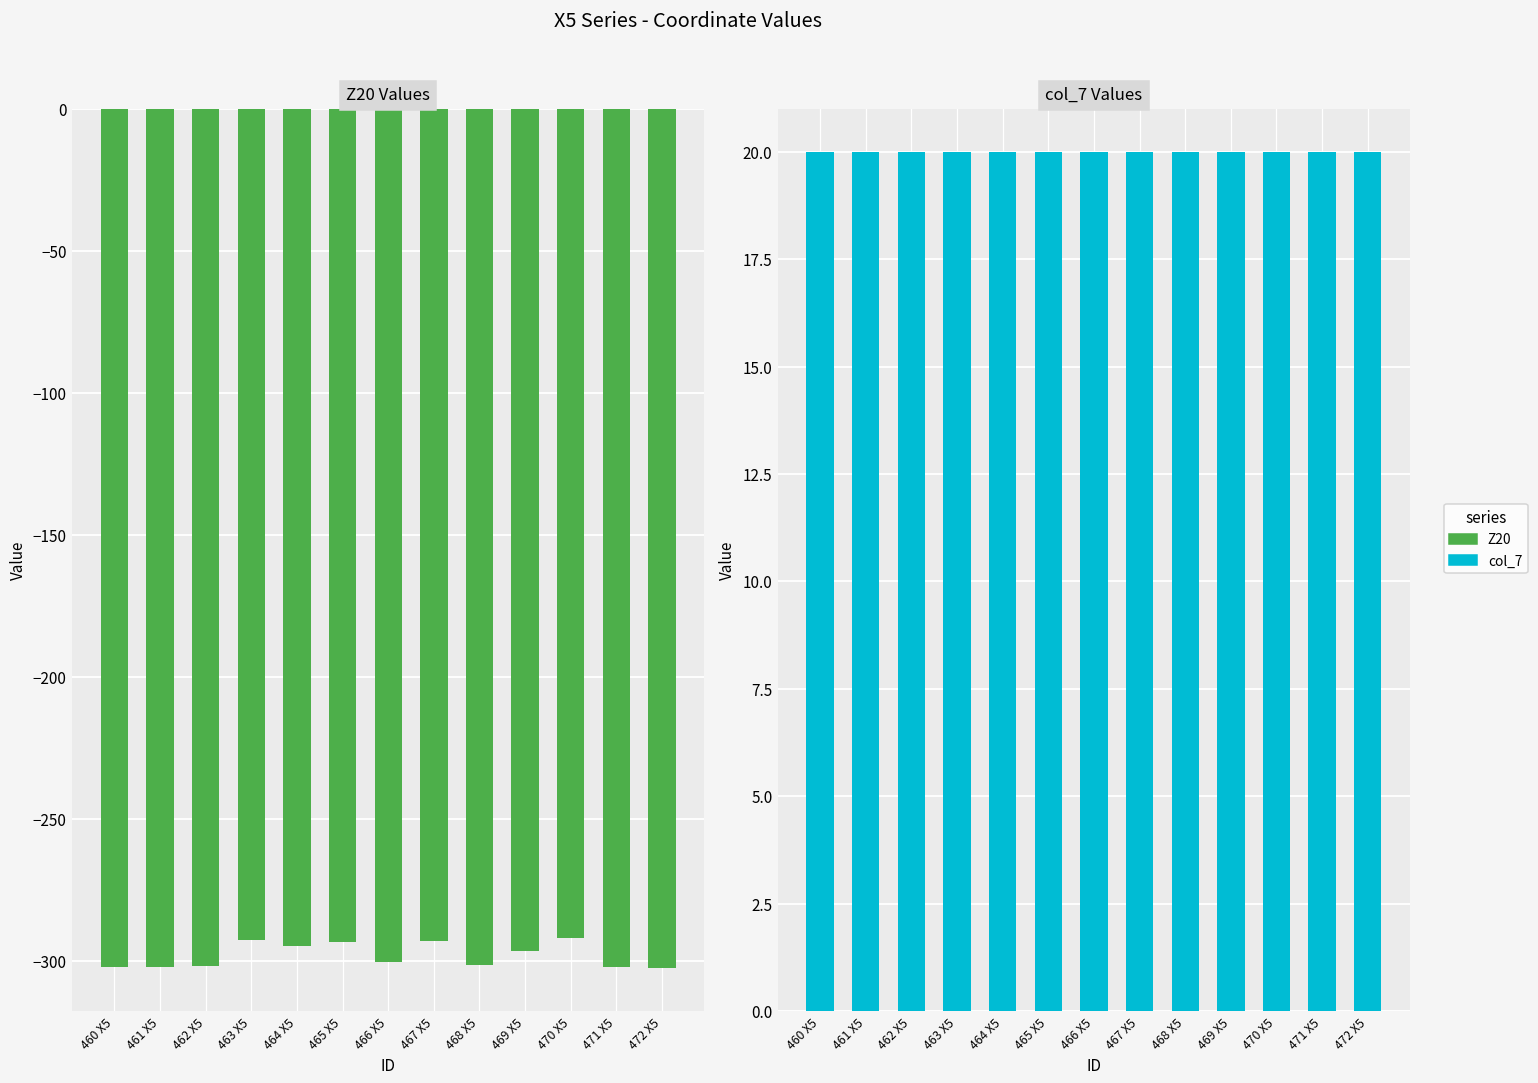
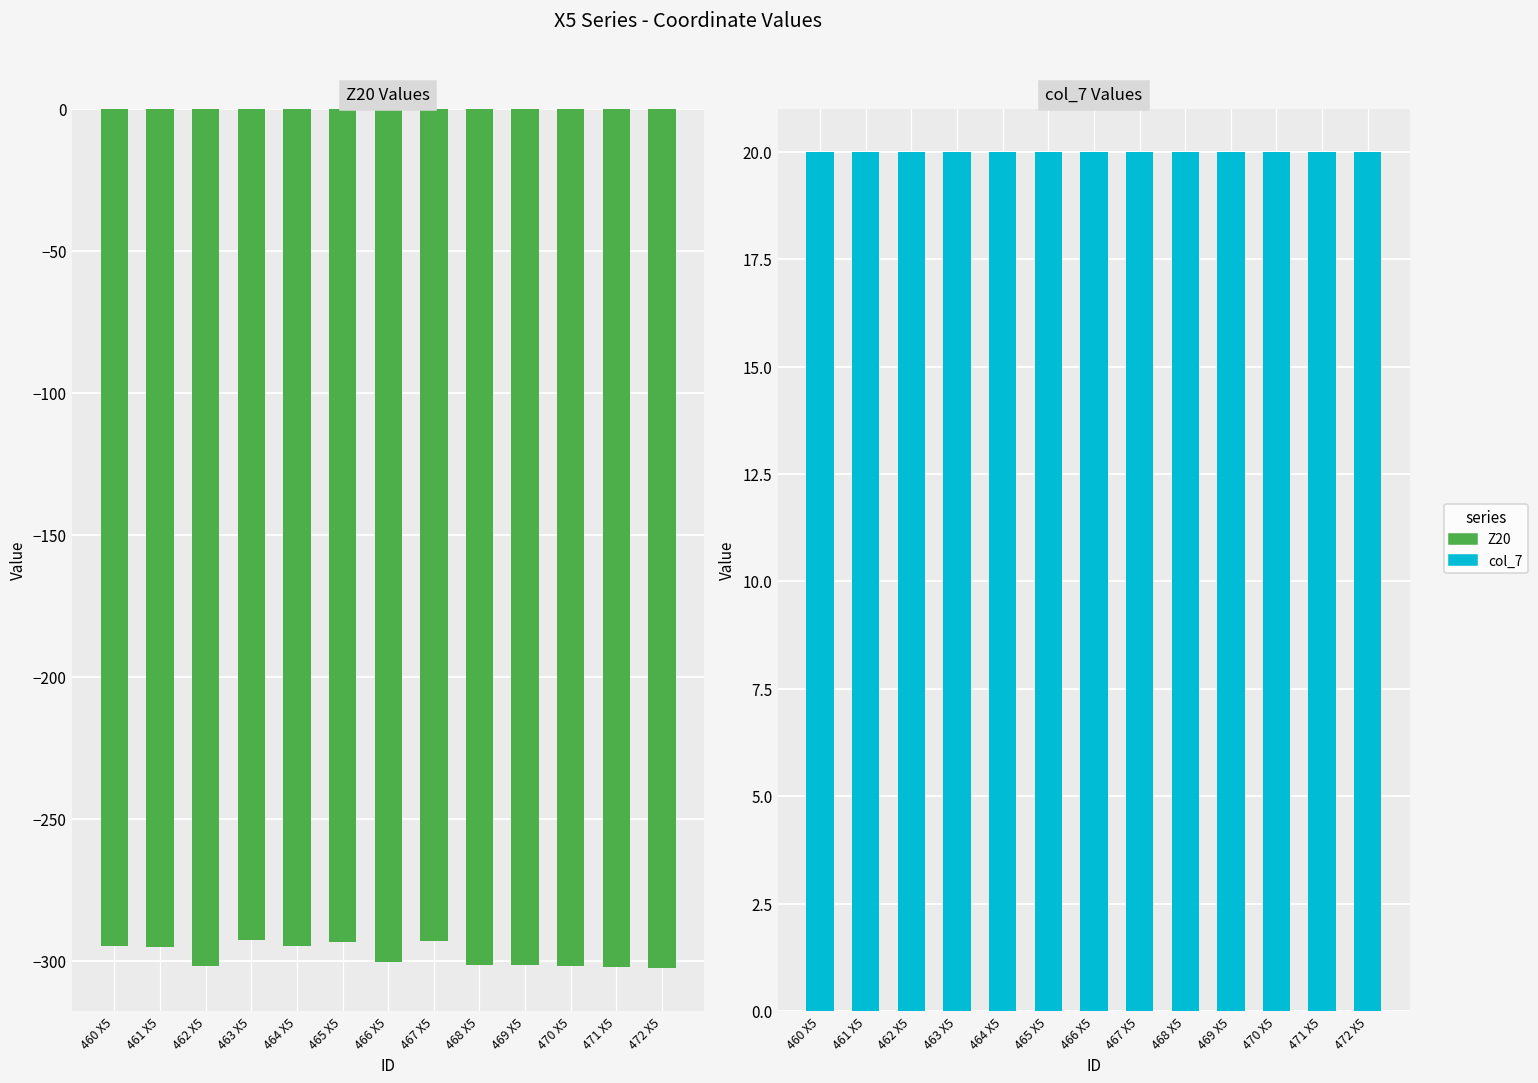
  {
    "Z20 Values": {
-     "460 X5": -302,
-     "461 X5": -302,
+     "460 X5": -295,
+     "461 X5": -295,
      "462 X5": -302,
      "463 X5": -292,
      "464 X5": -295,
      "465 X5": -293,
      "466 X5": -300,
      "467 X5": -293,
      "468 X5": -301,
-     "469 X5": -296,
-     "470 X5": -292,
+     "469 X5": -301,
+     "470 X5": -302,
      "471 X5": -302,
      "472 X5": -302
    },
    "col_7 Values": {
      "460 X5": 20.0,
      "461 X5": 20.0,
      "462 X5": 20.0,
      "463 X5": 20.0,
      "464 X5": 20.0,
      "465 X5": 20.0,
      "466 X5": 20.0,
      "467 X5": 20.0,
      "468 X5": 20.0,
      "469 X5": 20.0,
      "470 X5": 20.0,
      "471 X5": 20.0,
      "472 X5": 20.0
    }
  }
